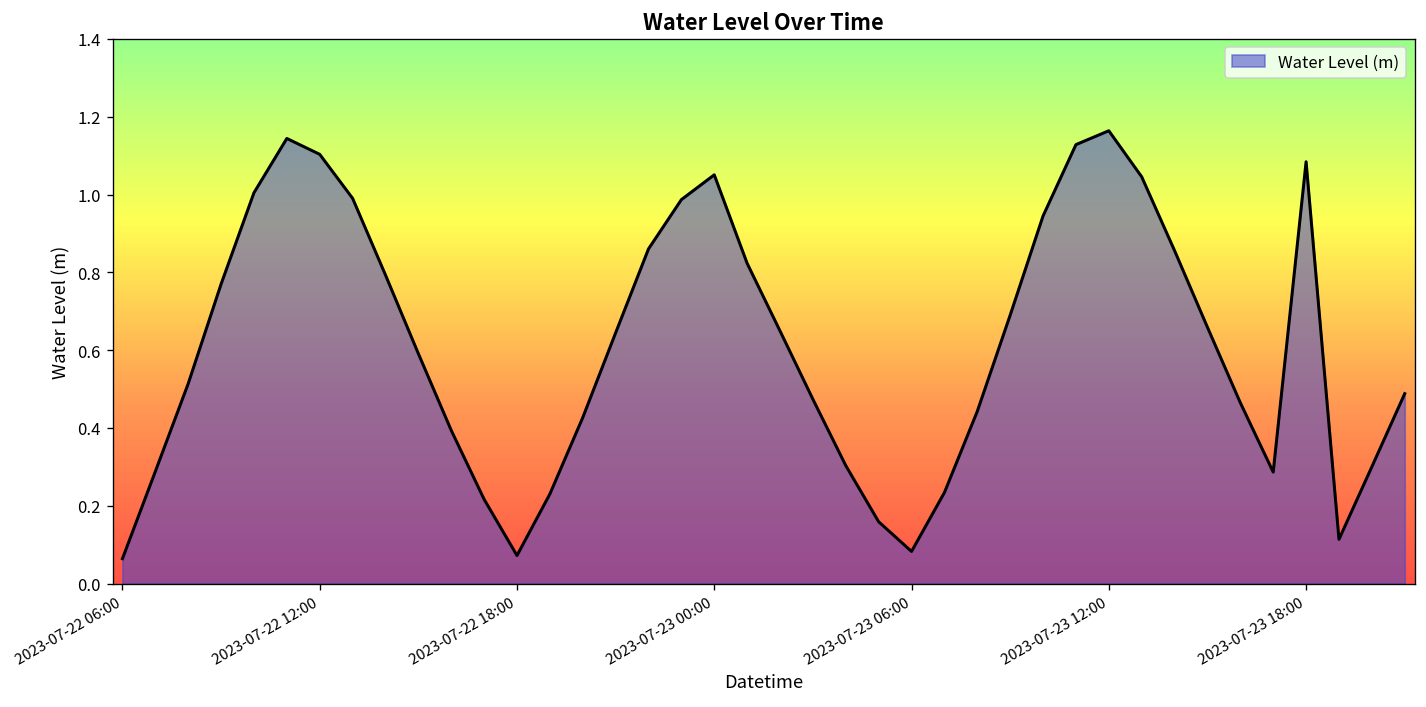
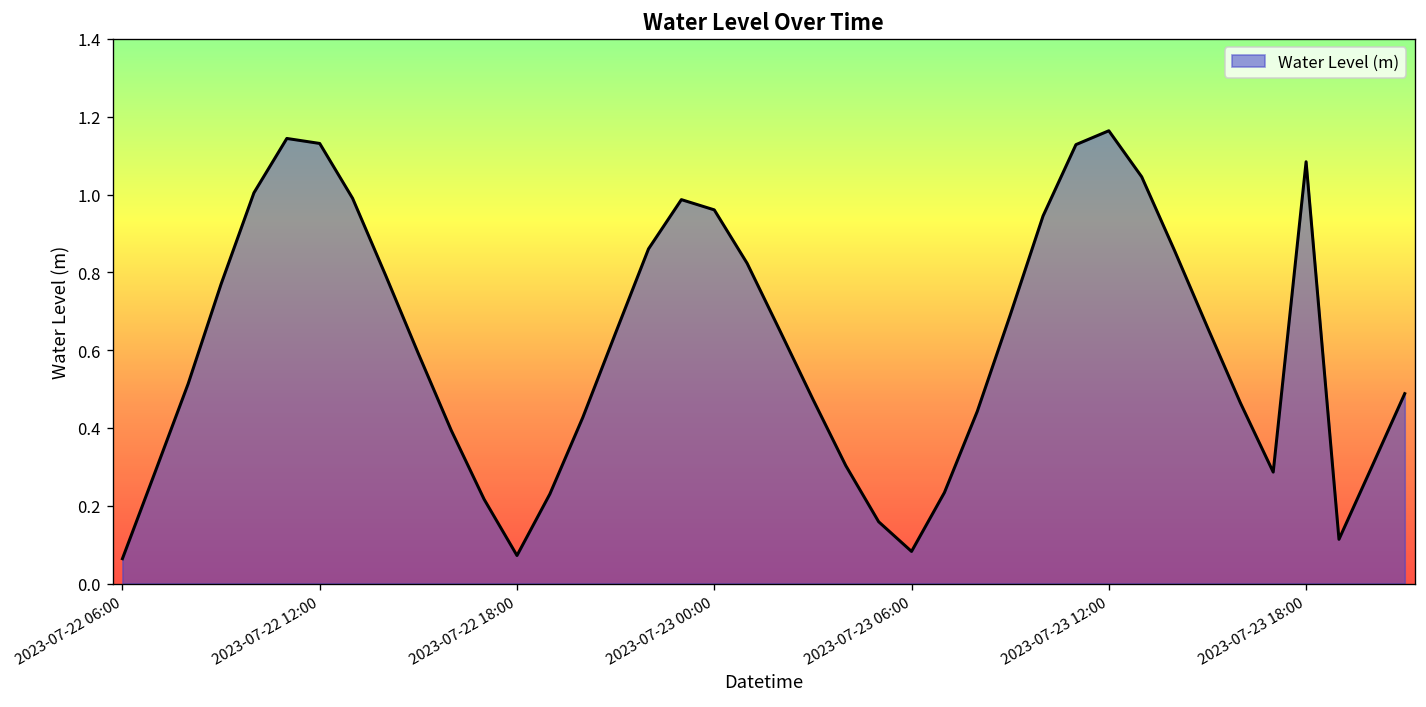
  {
    "2023-07-22 06:00": 0.06,
-   "2023-07-22 12:00": 1.10,
+   "2023-07-22 12:00": 1.13,
    "2023-07-22 18:00": 0.07,
-   "2023-07-23 00:00": 1.05,
+   "2023-07-23 00:00": 0.96,
    "2023-07-23 06:00": 0.08,
    "2023-07-23 12:00": 1.16,
    "2023-07-23 18:00": 1.08
  }
